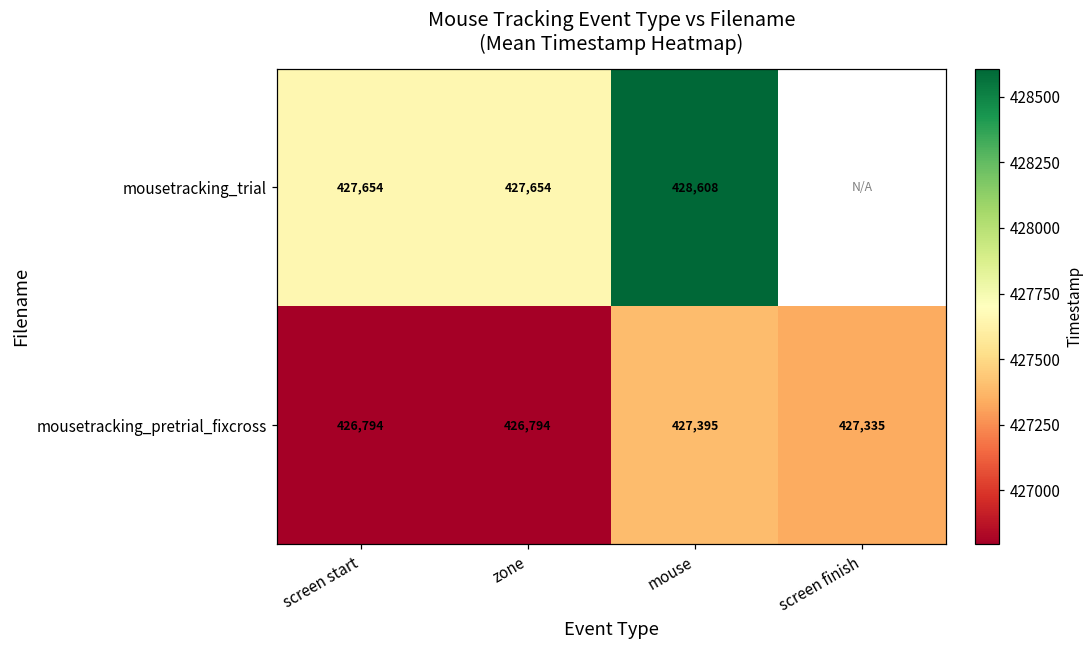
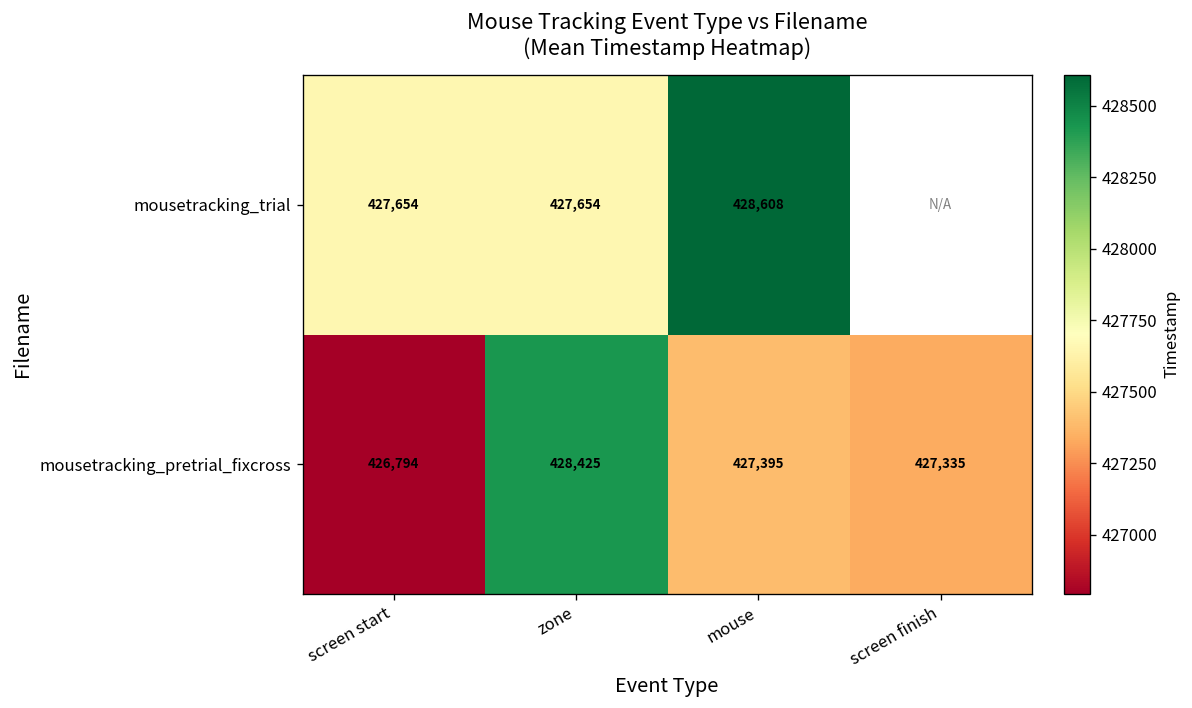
  {
    "mousetracking_trial": {
      "screen start": "427,654",
      "zone": "427,654",
      "mouse": "428,608"
    },
    "mousetracking_pretrial_fixcross": {
      "screen start": "426,794",
-     "zone": "426,794",
+     "zone": "428,425",
      "mouse": "427,395",
      "screen finish": "427,335"
    }
  }
